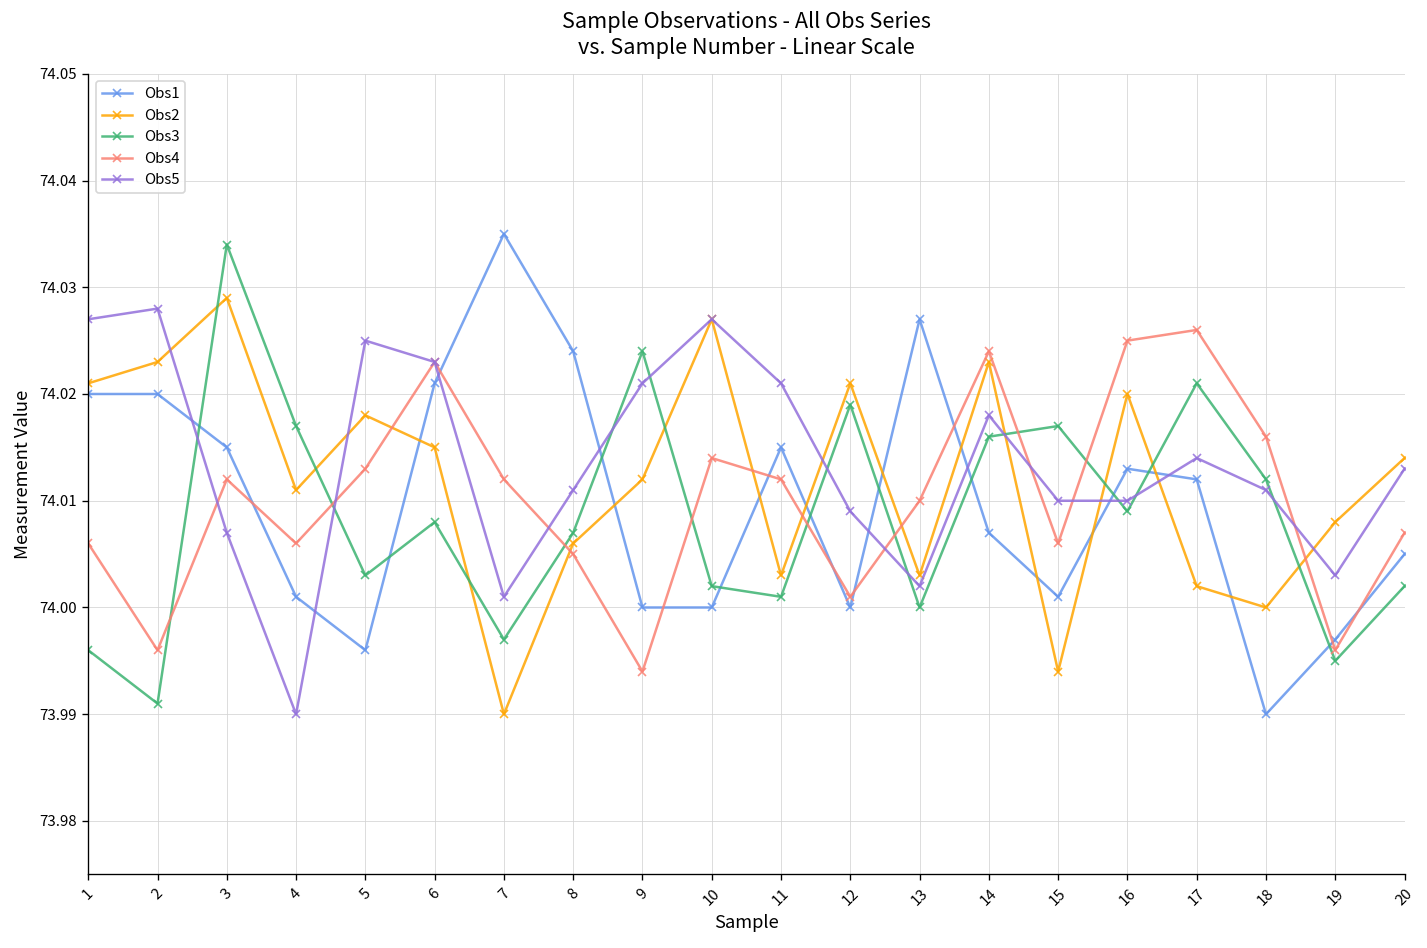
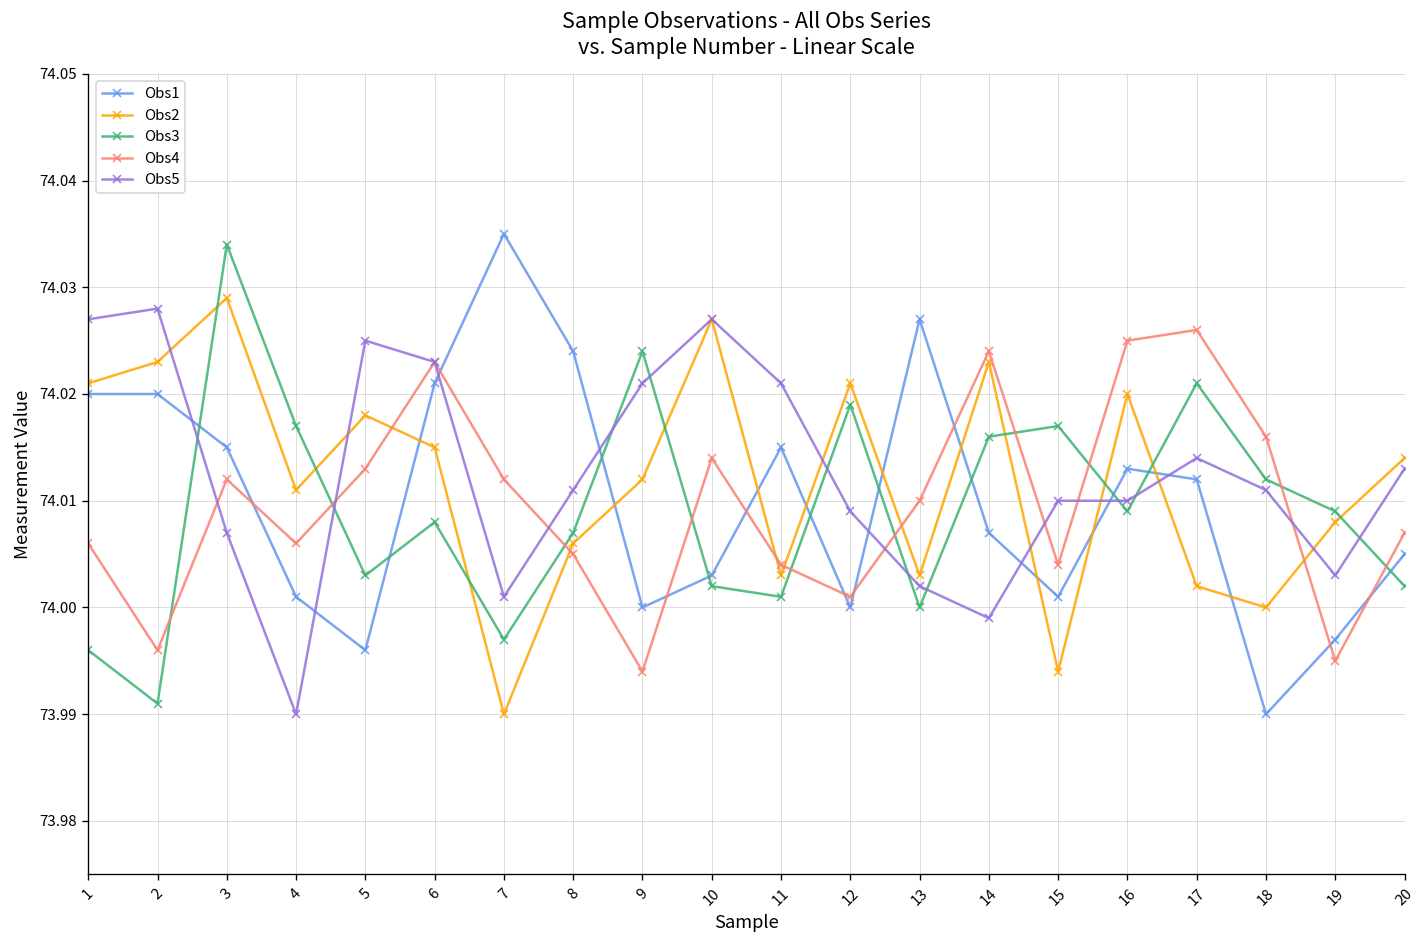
  {
    "Obs1": {
      "1": 74.020,
      "2": 74.020,
      "3": 74.015,
      "4": 74.001,
      "5": 73.996,
      "6": 74.021,
      "7": 74.035,
      "8": 74.024,
      "9": 74.000,
-     "10": 74.000,
+     "10": 74.003,
      "11": 74.015,
      "12": 74.000,
      "13": 74.027,
      "14": 74.007,
      "15": 74.001,
      "16": 74.013,
      "17": 74.012,
      "18": 73.990,
      "19": 73.997,
      "20": 74.005
    },
    "Obs2": {
      "1": 74.021,
      "2": 74.023,
      "3": 74.029,
      "4": 74.011,
      "5": 74.018,
      "6": 74.015,
      "7": 73.990,
      "8": 74.006,
      "9": 74.012,
      "11": 74.003,
      "12": 74.021,
      "13": 74.003,
      "14": 74.023,
      "15": 73.994,
      "16": 74.020,
      "17": 74.002,
      "18": 74.000,
      "19": 74.008,
      "20": 74.014
    },
    "Obs3": {
      "1": 73.996,
      "2": 73.991,
      "3": 74.034,
      "4": 74.017,
      "5": 74.003,
      "6": 74.008,
      "7": 73.997,
      "8": 74.007,
      "9": 74.024,
      "10": 74.002,
      "11": 74.001,
      "12": 74.019,
      "13": 74.000,
      "14": 74.016,
      "15": 74.017,
      "16": 74.009,
      "17": 74.021,
      "18": 74.012,
-     "19": 73.995,
+     "19": 74.009,
      "20": 74.002
    },
    "Obs4": {
      "1": 74.006,
      "2": 73.996,
      "3": 74.012,
      "4": 74.006,
      "5": 74.013,
      "7": 74.012,
      "8": 74.005,
      "9": 73.994,
      "10": 74.014,
-     "11": 74.012,
+     "11": 74.004,
      "12": 74.001,
      "13": 74.010,
      "14": 74.024,
-     "15": 74.006,
+     "15": 74.004,
      "16": 74.025,
      "17": 74.026,
      "18": 74.016,
-     "19": 73.996,
+     "19": 73.995,
      "20": 74.007
    },
    "Obs5": {
      "1": 74.027,
      "2": 74.028,
      "3": 74.007,
      "4": 73.990,
      "5": 74.025,
      "7": 74.001,
      "8": 74.011,
      "9": 74.021,
      "11": 74.021,
      "12": 74.009,
      "13": 74.002,
-     "14": 74.018,
+     "14": 73.999,
      "15": 74.010,
      "16": 74.010,
      "17": 74.014,
      "18": 74.011,
      "19": 74.003,
      "20": 74.013
    }
  }
